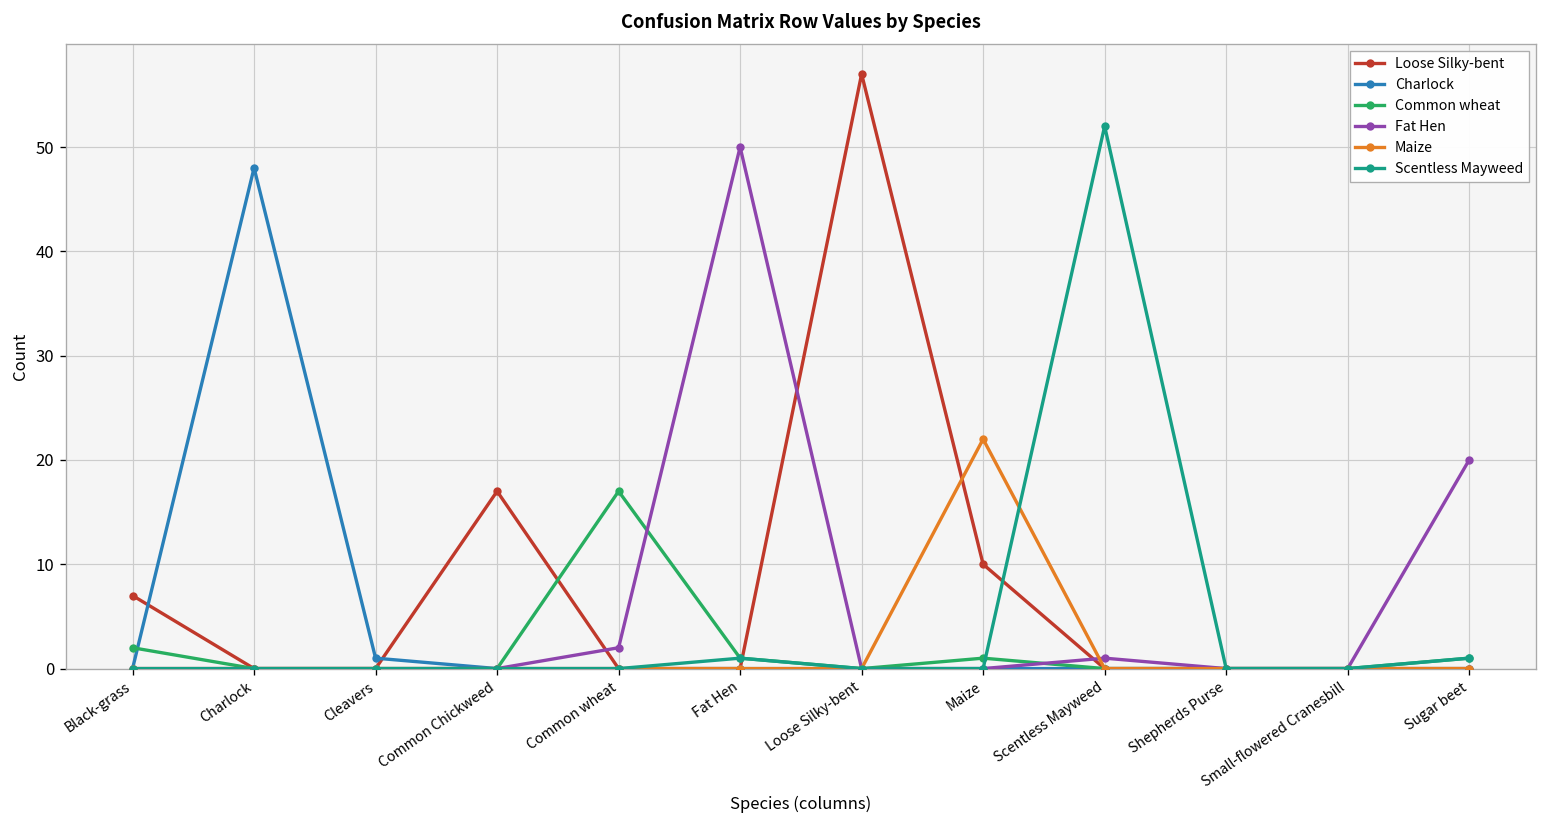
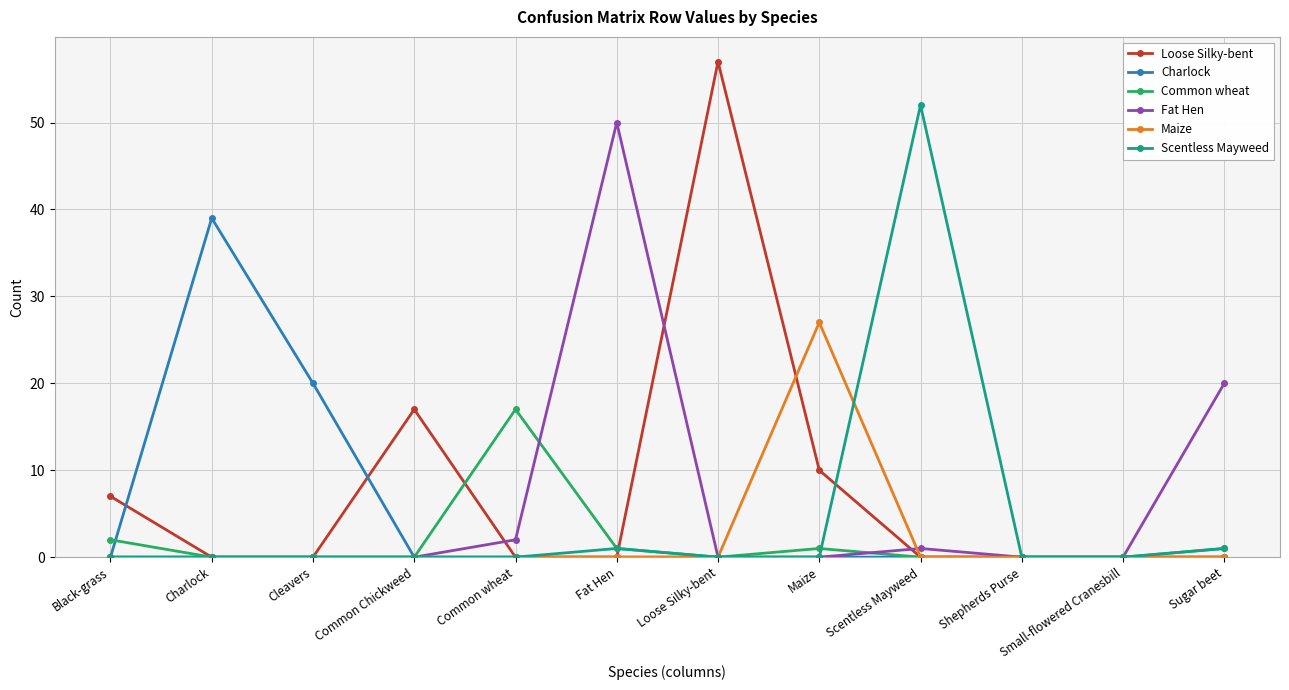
  {
    "Loose Silky-bent": {
      "Black-grass": 7,
      "Common Chickweed": 17,
      "Loose Silky-bent": 57,
      "Maize": 10
    },
    "Charlock": {
-     "Charlock": 48,
-     "Cleavers": 1
+     "Charlock": 39,
+     "Cleavers": 20
    },
    "Fat Hen": {
      "Common wheat": 2,
      "Fat Hen": 50,
      "Scentless Mayweed": 1,
      "Sugar beet": 20
    },
    "Maize": {
-     "Maize": 22
+     "Maize": 27
    }
  }
